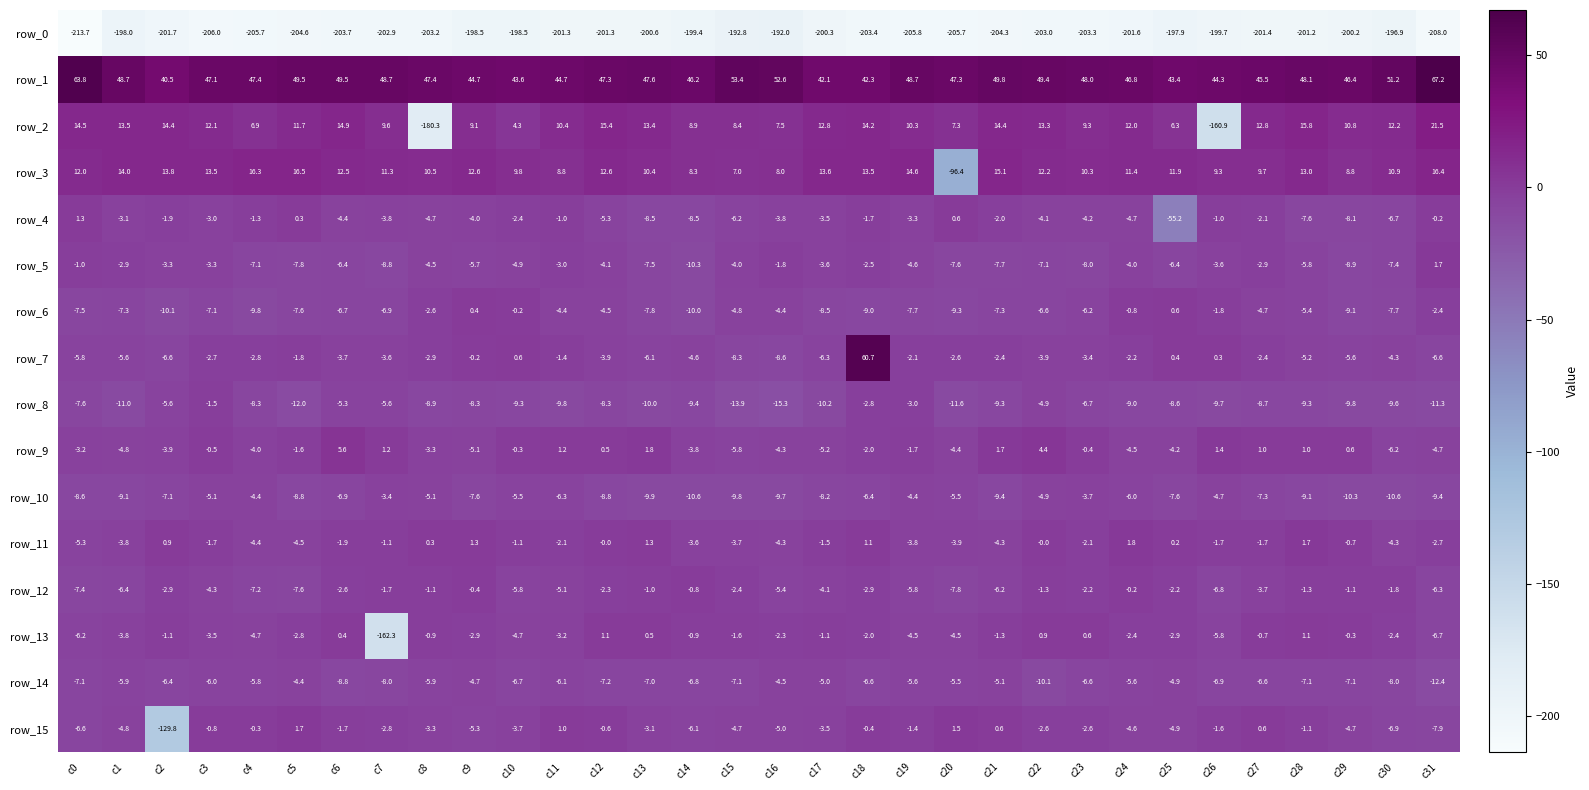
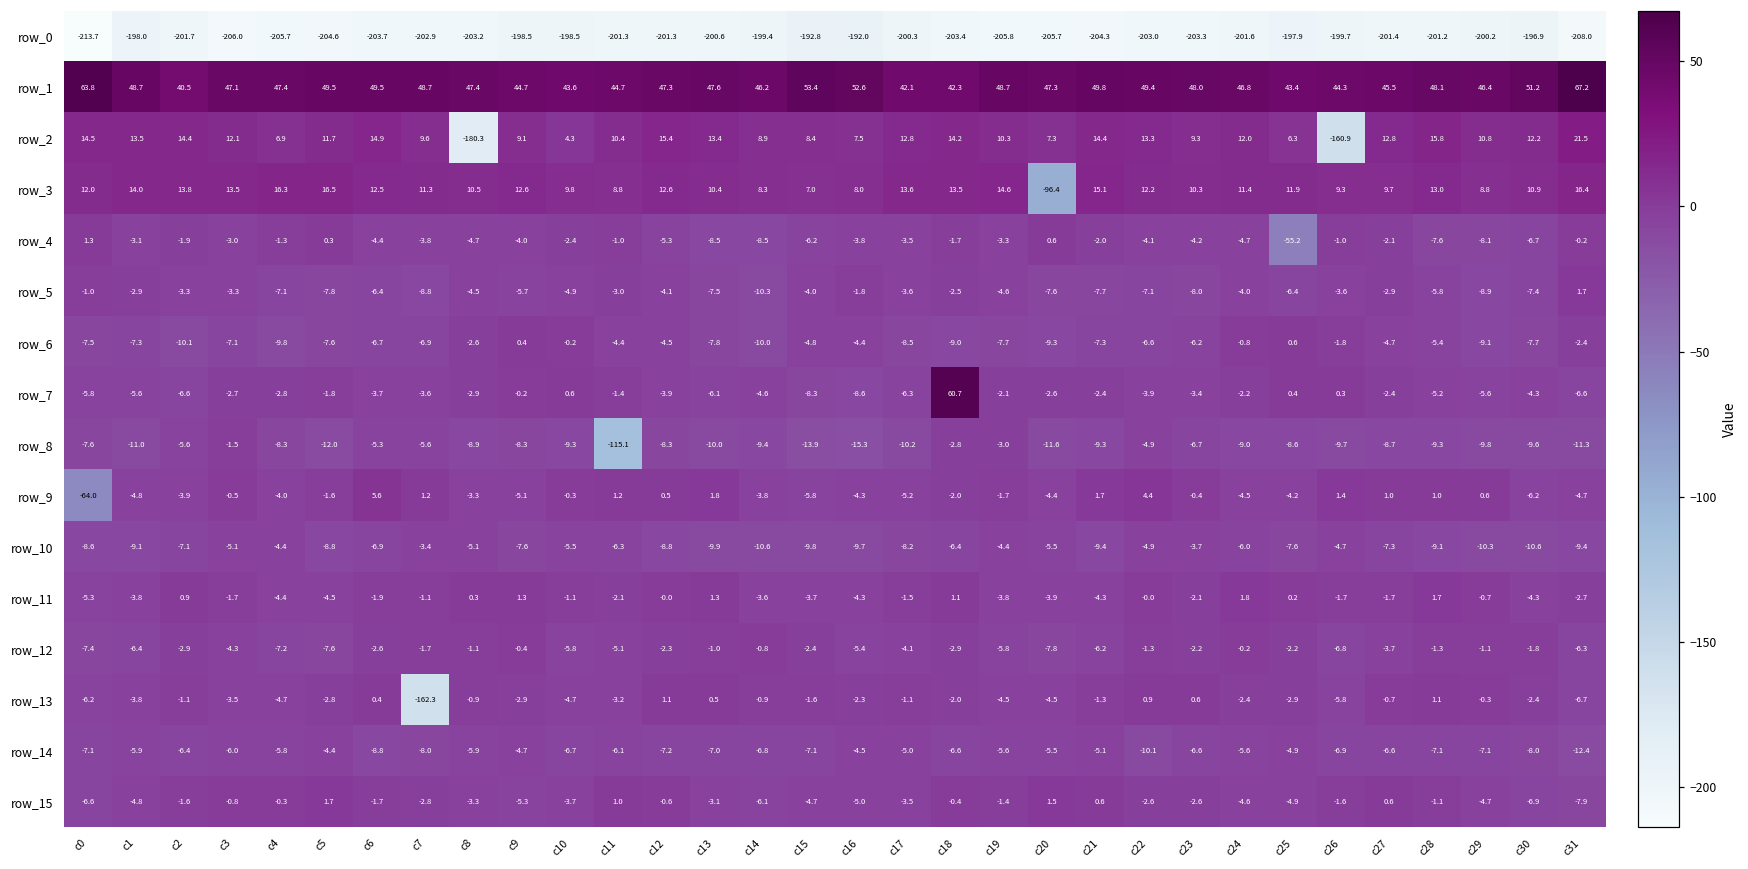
  {
    "row_8": {
      "c0": -7.6,
      "c1": -11.0,
      "c2": -5.6,
      "c3": -1.5,
      "c4": -8.3,
      "c5": -12.0,
      "c6": -5.3,
      "c7": -5.6,
      "c8": -8.9,
      "c9": -8.3,
      "c10": -9.3,
-     "c11": -9.8,
+     "c11": -115.1,
      "c12": -8.3,
      "c13": -10.0,
      "c14": -9.4,
      "c15": -13.9,
      "c16": -15.3,
      "c17": -10.2,
      "c18": -2.8,
      "c19": -3.0,
      "c20": -11.6,
      "c21": -9.3,
      "c22": -4.9,
      "c23": -6.7,
      "c24": -9.0,
      "c25": -8.6,
      "c26": -9.7,
      "c27": -8.7,
      "c28": -9.3,
      "c29": -9.8,
      "c30": -9.6,
      "c31": -11.3
    },
    "row_9": {
-     "c0": -3.2,
+     "c0": -64.0,
      "c1": -4.8,
      "c2": -3.9,
      "c3": -0.5,
      "c4": -4.0,
      "c5": -1.6,
      "c6": 5.6,
      "c7": 1.2,
      "c8": -3.3,
      "c9": -5.1,
      "c10": -0.3,
      "c11": 1.2,
      "c12": 0.5,
      "c13": 1.8,
      "c14": -3.8,
      "c15": -5.8,
      "c16": -4.3,
      "c17": -5.2,
      "c18": -2.0,
      "c19": -1.7,
      "c20": -4.4,
      "c21": 1.7,
      "c22": 4.4,
      "c23": -0.4,
      "c24": -4.5,
      "c25": -4.2,
      "c26": 1.4,
      "c27": 1.0,
      "c28": 1.0,
      "c29": 0.6,
      "c30": -6.2,
      "c31": -4.7
    },
    "row_15": {
      "c0": -6.6,
      "c1": -4.8,
-     "c2": -129.8,
+     "c2": -1.6,
      "c3": -0.8,
      "c4": -0.3,
      "c5": 1.7,
      "c6": -1.7,
      "c7": -2.8,
      "c8": -3.3,
      "c9": -5.3,
      "c10": -3.7,
      "c11": 1.0,
      "c12": -0.6,
      "c13": -3.1,
      "c14": -6.1,
      "c15": -4.7,
      "c16": -5.0,
      "c17": -3.5,
      "c18": -0.4,
      "c19": -1.4,
      "c20": 1.5,
      "c21": 0.6,
      "c22": -2.6,
      "c23": -2.6,
      "c24": -4.6,
      "c25": -4.9,
      "c26": -1.6,
      "c27": 0.6,
      "c28": -1.1,
      "c29": -4.7,
      "c30": -6.9,
      "c31": -7.9
    }
  }
